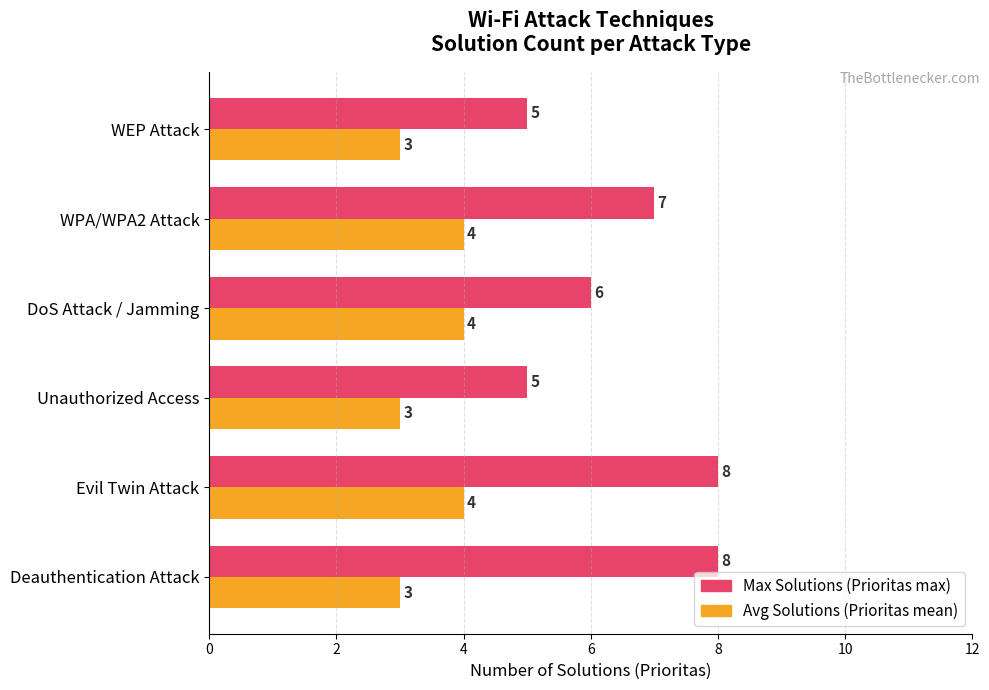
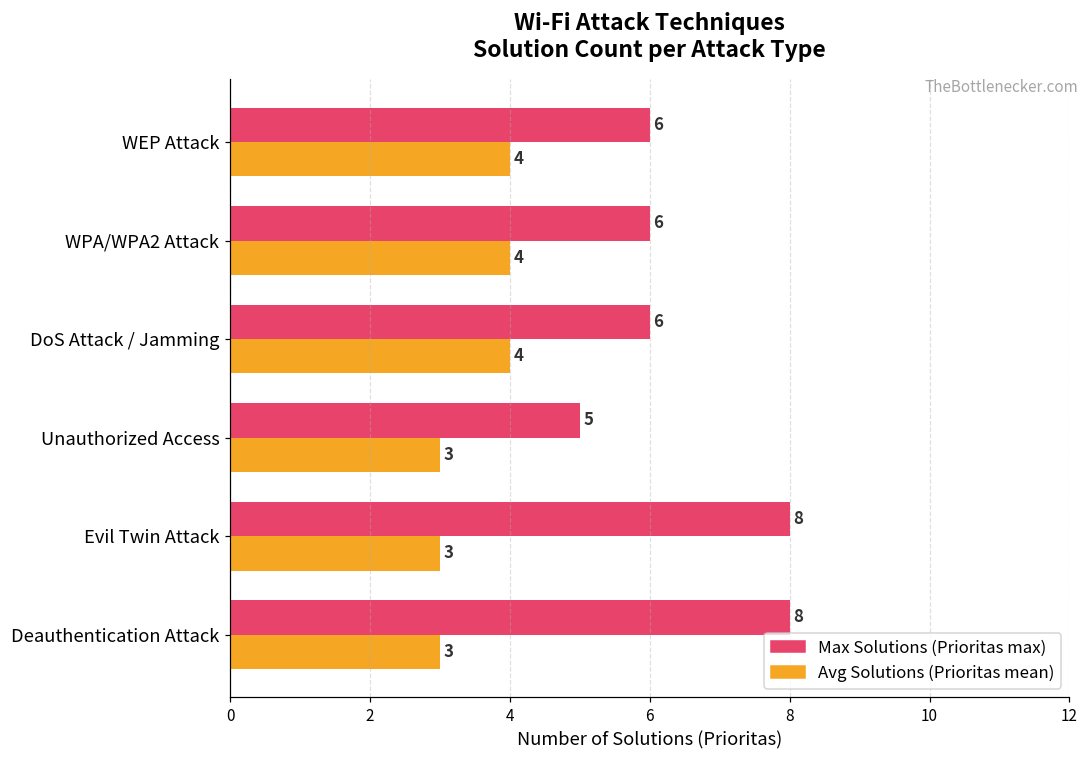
  {
    "Max Solutions (Prioritas max)": {
-     "WEP Attack": 5,
-     "WPA/WPA2 Attack": 7,
+     "WEP Attack": 6,
+     "WPA/WPA2 Attack": 6,
      "DoS Attack / Jamming": 6,
      "Unauthorized Access": 5,
      "Evil Twin Attack": 8,
      "Deauthentication Attack": 8
    },
    "Avg Solutions (Prioritas mean)": {
-     "WEP Attack": 3,
+     "WEP Attack": 4,
      "WPA/WPA2 Attack": 4,
      "DoS Attack / Jamming": 4,
      "Unauthorized Access": 3,
-     "Evil Twin Attack": 4,
+     "Evil Twin Attack": 3,
      "Deauthentication Attack": 3
    }
  }
